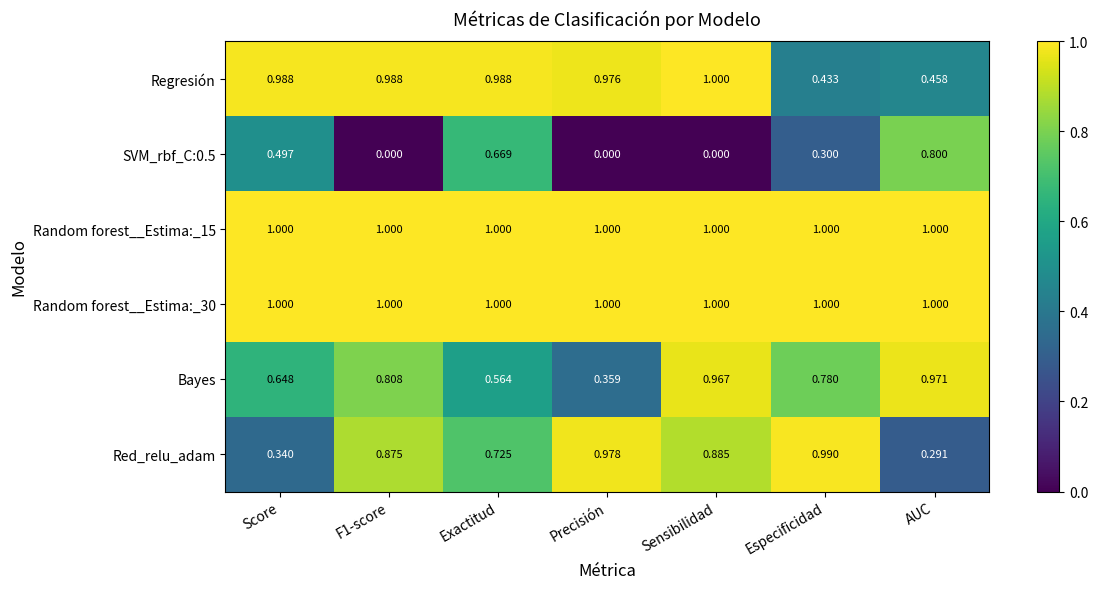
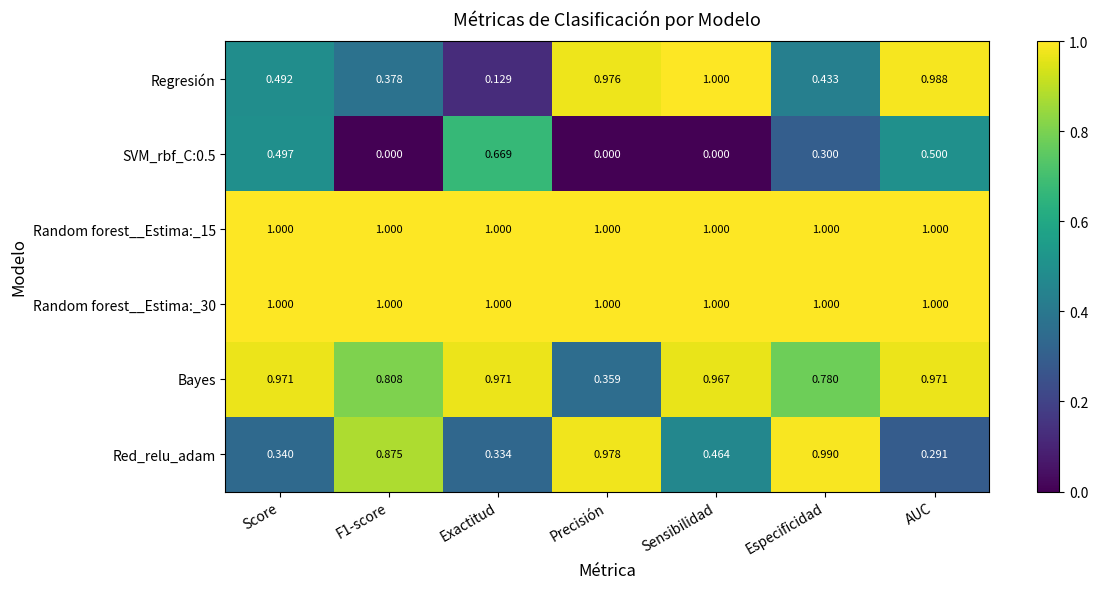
  {
    "Regresión": {
-     "Score": 0.988,
-     "F1-score": 0.988,
-     "Exactitud": 0.988,
+     "Score": 0.492,
+     "F1-score": 0.378,
+     "Exactitud": 0.129,
      "Precisión": 0.976,
      "Sensibilidad": 1.000,
      "Especificidad": 0.433,
-     "AUC": 0.458
+     "AUC": 0.988
    },
    "SVM_rbf_C:0.5": {
      "Score": 0.497,
      "F1-score": 0.000,
      "Exactitud": 0.669,
      "Precisión": 0.000,
      "Sensibilidad": 0.000,
      "Especificidad": 0.300,
-     "AUC": 0.800
+     "AUC": 0.500
    },
    "Random forest__Estima:_15": {
      "Score": 1.000,
      "F1-score": 1.000,
      "Exactitud": 1.000,
      "Precisión": 1.000,
      "Sensibilidad": 1.000,
      "Especificidad": 1.000,
      "AUC": 1.000
    },
    "Random forest__Estima:_30": {
      "Score": 1.000,
      "F1-score": 1.000,
      "Exactitud": 1.000,
      "Precisión": 1.000,
      "Sensibilidad": 1.000,
      "Especificidad": 1.000,
      "AUC": 1.000
    },
    "Bayes": {
-     "Score": 0.648,
+     "Score": 0.971,
      "F1-score": 0.808,
-     "Exactitud": 0.564,
+     "Exactitud": 0.971,
      "Precisión": 0.359,
      "Sensibilidad": 0.967,
      "Especificidad": 0.780,
      "AUC": 0.971
    },
    "Red_relu_adam": {
      "Score": 0.340,
      "F1-score": 0.875,
-     "Exactitud": 0.725,
+     "Exactitud": 0.334,
      "Precisión": 0.978,
-     "Sensibilidad": 0.885,
+     "Sensibilidad": 0.464,
      "Especificidad": 0.990,
      "AUC": 0.291
    }
  }
